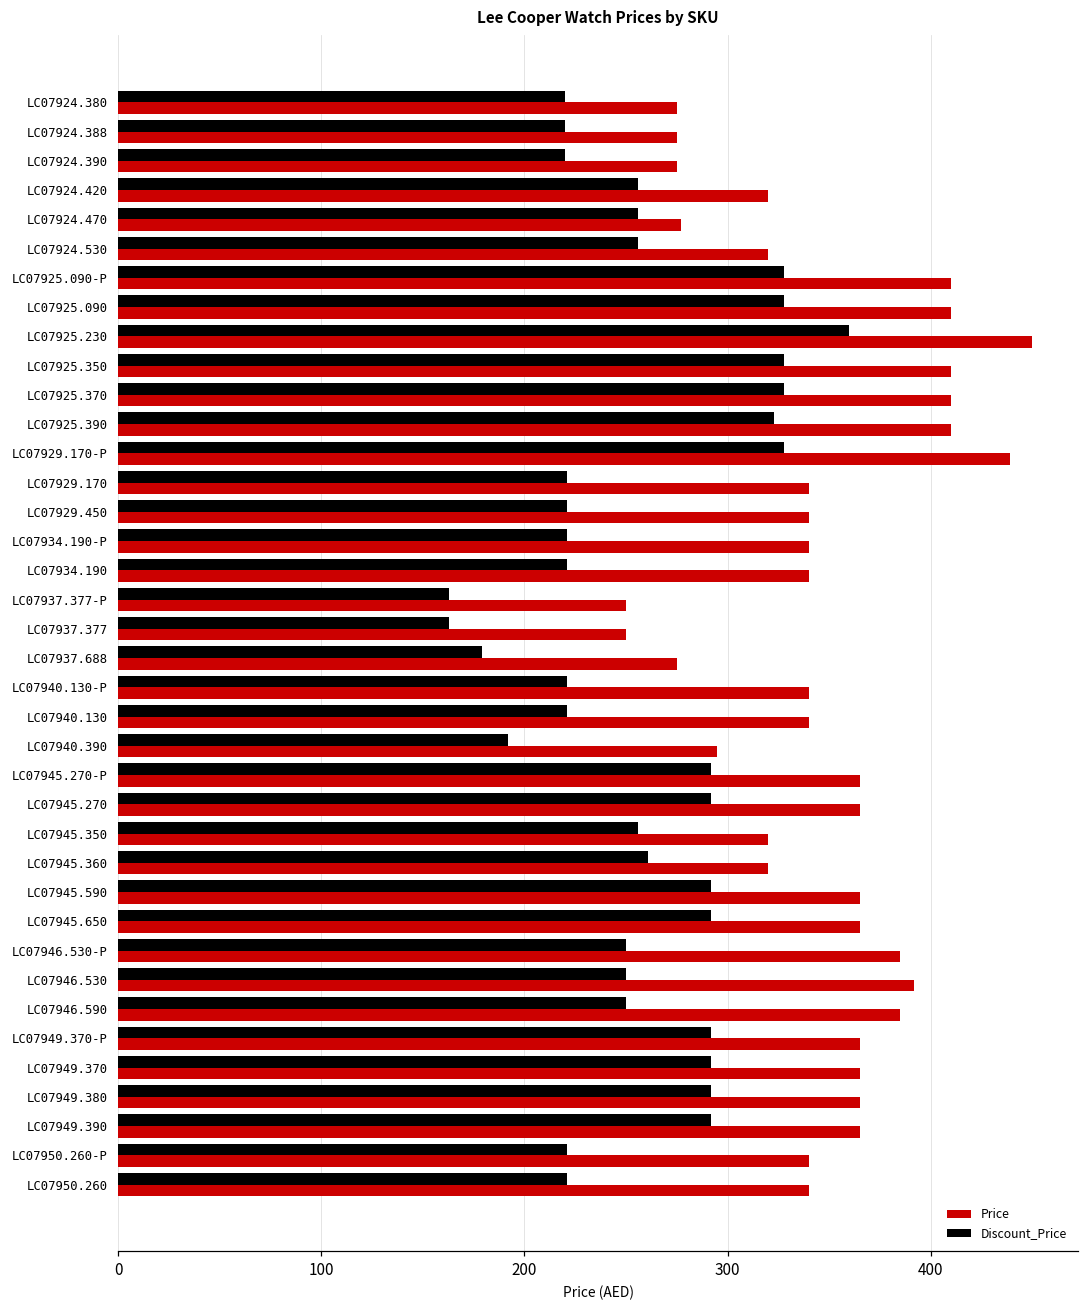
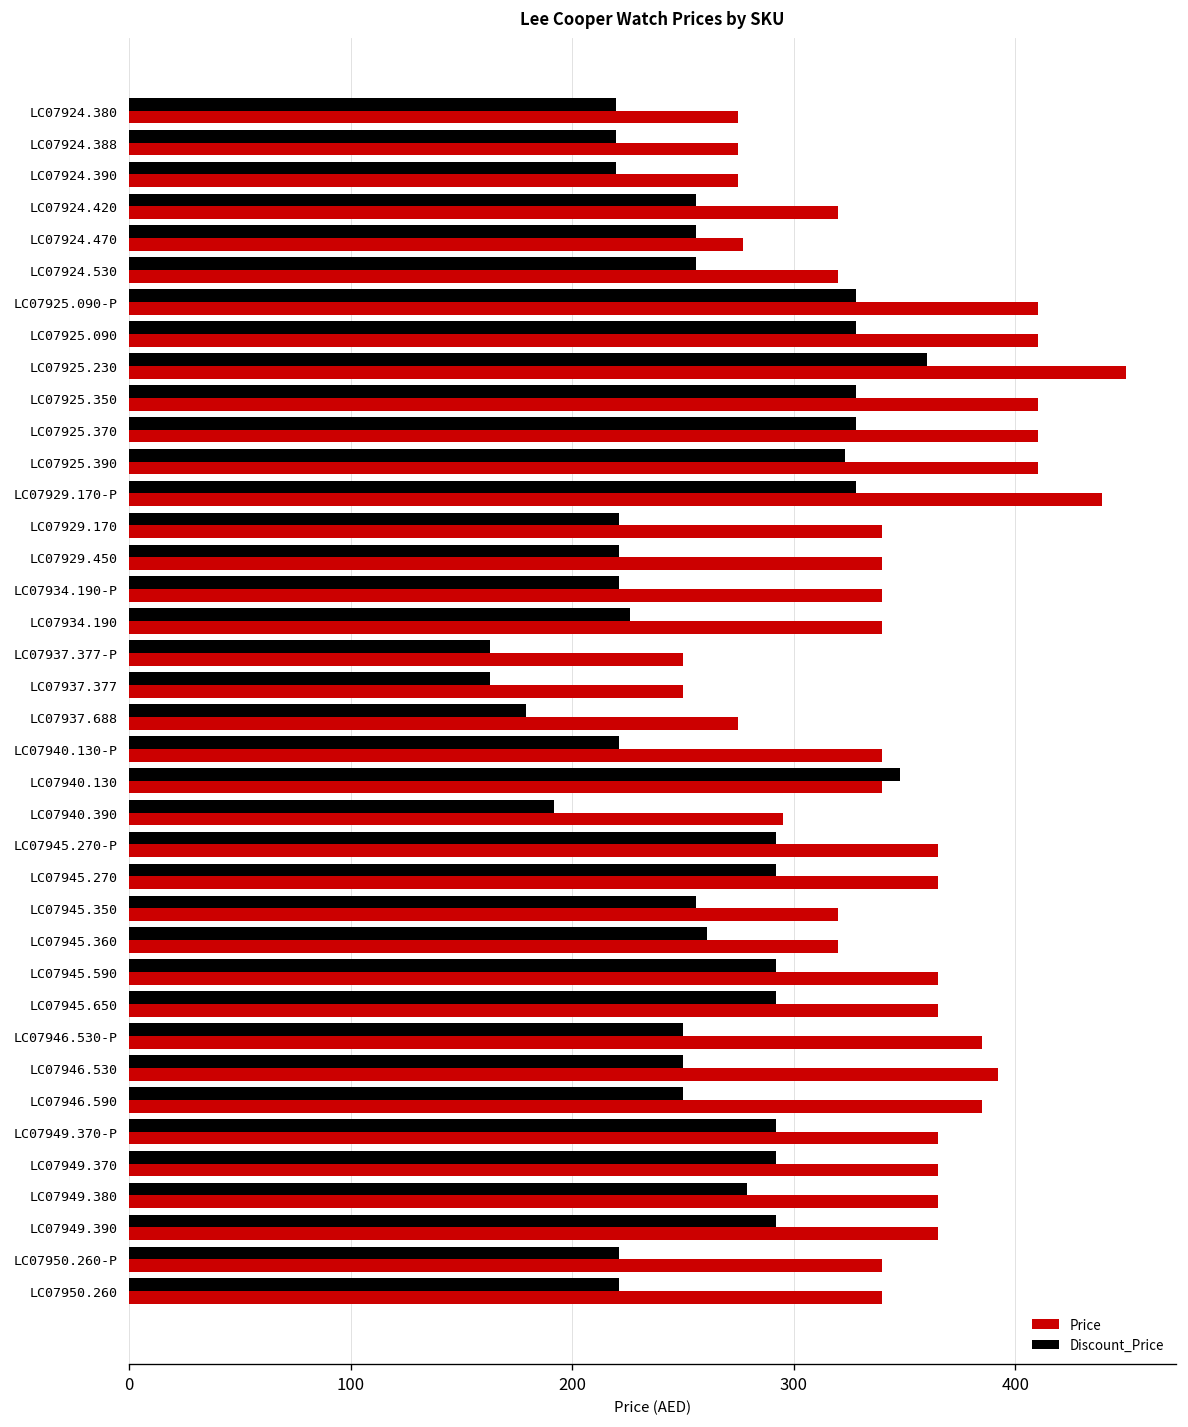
  {
    "Price": {
      "LC07924.380": 275,
      "LC07924.388": 275,
      "LC07924.390": 275,
      "LC07924.420": 320,
      "LC07924.470": 277,
      "LC07924.530": 320,
      "LC07925.090-P": 410,
      "LC07925.090": 410,
      "LC07925.230": 450,
      "LC07925.350": 410,
      "LC07925.370": 410,
      "LC07925.390": 410,
      "LC07929.170-P": 439,
      "LC07929.170": 340,
      "LC07929.450": 340,
      "LC07934.190-P": 340,
      "LC07934.190": 340,
      "LC07937.377-P": 250,
      "LC07937.377": 250,
      "LC07937.688": 275,
      "LC07940.130-P": 340,
      "LC07940.130": 340,
      "LC07940.390": 295,
      "LC07945.270-P": 365,
      "LC07945.270": 365,
      "LC07945.350": 320,
      "LC07945.360": 320,
      "LC07945.590": 365,
      "LC07945.650": 365,
      "LC07946.530-P": 385,
      "LC07946.530": 392,
      "LC07946.590": 385,
      "LC07949.370-P": 365,
      "LC07949.370": 365,
      "LC07949.380": 365,
      "LC07949.390": 365,
      "LC07950.260-P": 340,
      "LC07950.260": 340
    },
    "Discount_Price": {
      "LC07924.380": 220,
      "LC07924.388": 220,
      "LC07924.390": 220,
      "LC07924.420": 256,
      "LC07924.470": 256,
      "LC07924.530": 256,
      "LC07925.090-P": 328,
      "LC07925.090": 328,
      "LC07925.230": 360,
      "LC07925.350": 328,
      "LC07925.370": 328,
      "LC07925.390": 323,
      "LC07929.170-P": 328,
      "LC07929.170": 221,
      "LC07929.450": 221,
      "LC07934.190-P": 221,
-     "LC07934.190": 221,
+     "LC07934.190": 226,
      "LC07937.377-P": 163,
      "LC07937.377": 163,
      "LC07937.688": 179,
      "LC07940.130-P": 221,
-     "LC07940.130": 221,
+     "LC07940.130": 348,
      "LC07940.390": 192,
      "LC07945.270-P": 292,
      "LC07945.270": 292,
      "LC07945.350": 256,
      "LC07945.360": 261,
      "LC07945.590": 292,
      "LC07945.650": 292,
      "LC07946.530-P": 250,
      "LC07946.530": 250,
      "LC07946.590": 250,
      "LC07949.370-P": 292,
      "LC07949.370": 292,
-     "LC07949.380": 292,
+     "LC07949.380": 279,
      "LC07949.390": 292,
      "LC07950.260-P": 221,
      "LC07950.260": 221
    }
  }
